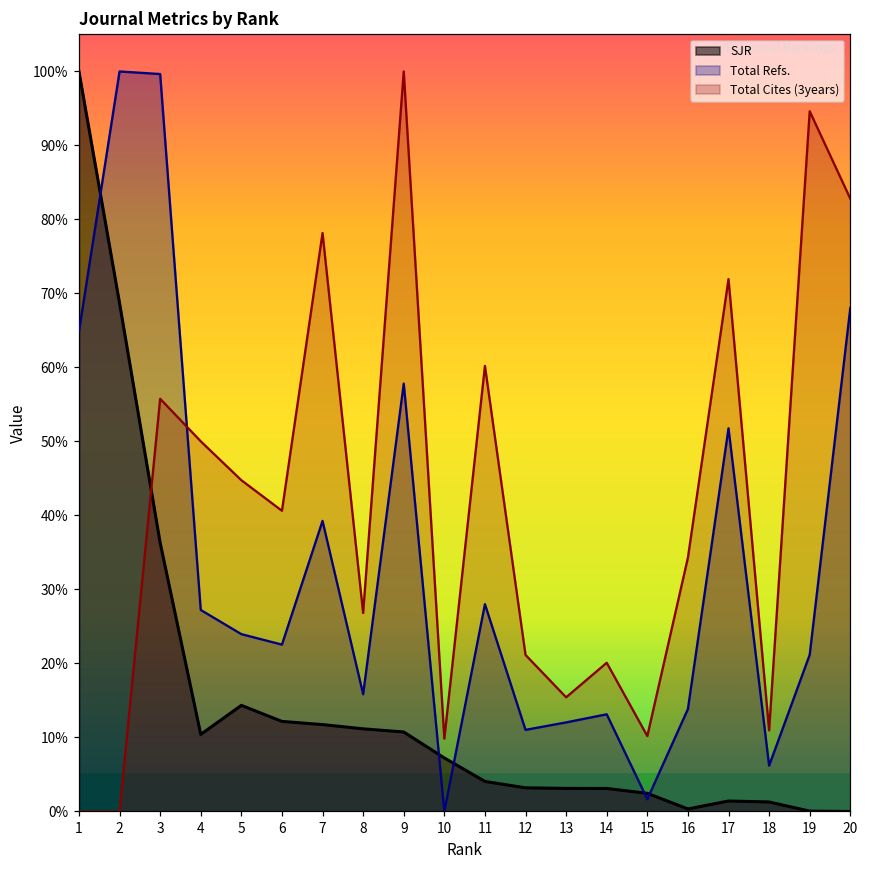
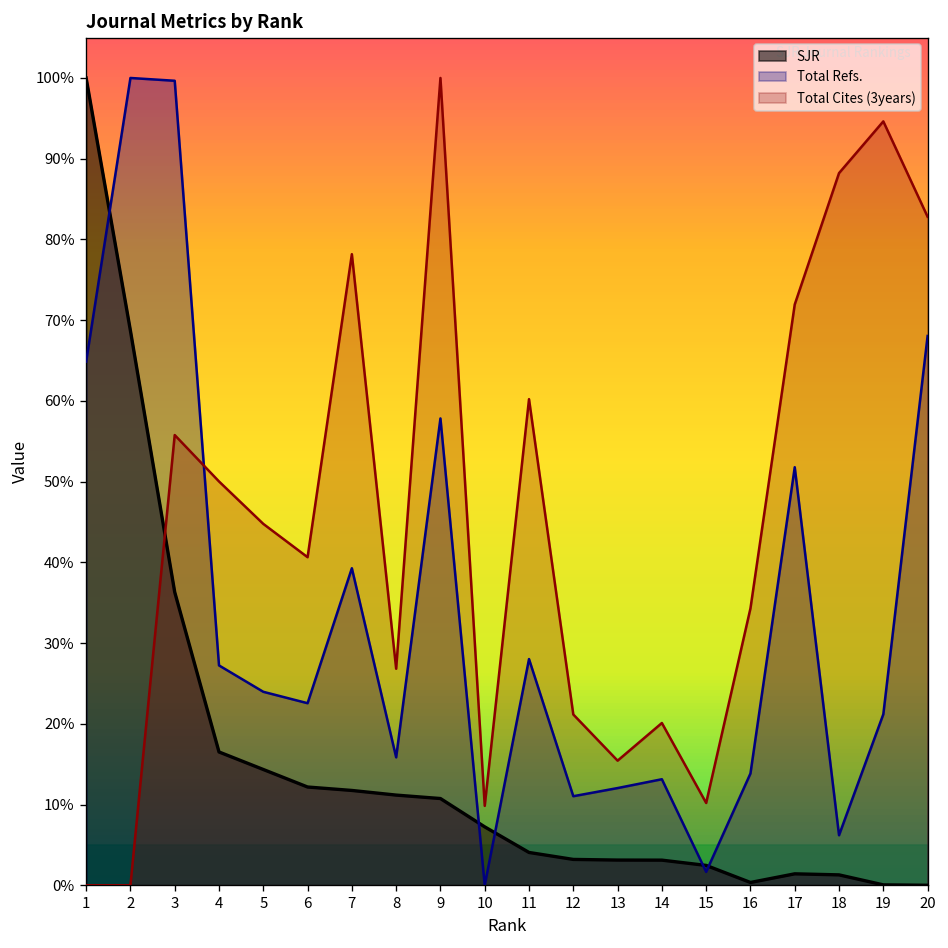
  {
    "SJR": {
      "1": "100%",
      "2": "69%",
      "3": "36%",
-     "4": "10%",
+     "4": "17%",
      "5": "14%",
      "6": "12%",
      "7": "12%",
      "8": "11%",
      "9": "11%",
      "10": "7%"
    },
    "Total Refs.": {
      "1": "65%",
      "2": "100%",
      "3": "100%",
      "4": "27%",
      "5": "24%",
      "6": "23%",
      "7": "39%",
      "8": "16%",
      "9": "58%",
      "11": "28%",
      "12": "11%",
      "13": "12%",
      "14": "13%",
      "16": "14%",
      "17": "52%",
      "18": "6%",
      "19": "21%",
      "20": "68%"
    },
    "Total Cites (3years)": {
      "3": "56%",
      "4": "50%",
      "5": "45%",
      "6": "41%",
      "7": "78%",
      "8": "27%",
      "9": "100%",
      "10": "10%",
      "11": "60%",
      "12": "21%",
      "13": "15%",
      "14": "20%",
      "15": "10%",
      "16": "34%",
      "17": "72%",
-     "18": "11%",
+     "18": "88%",
      "19": "95%",
      "20": "83%"
    }
  }
